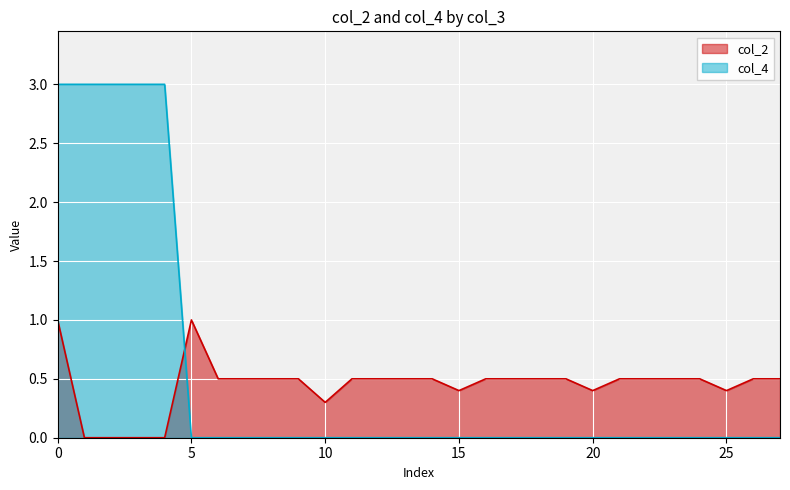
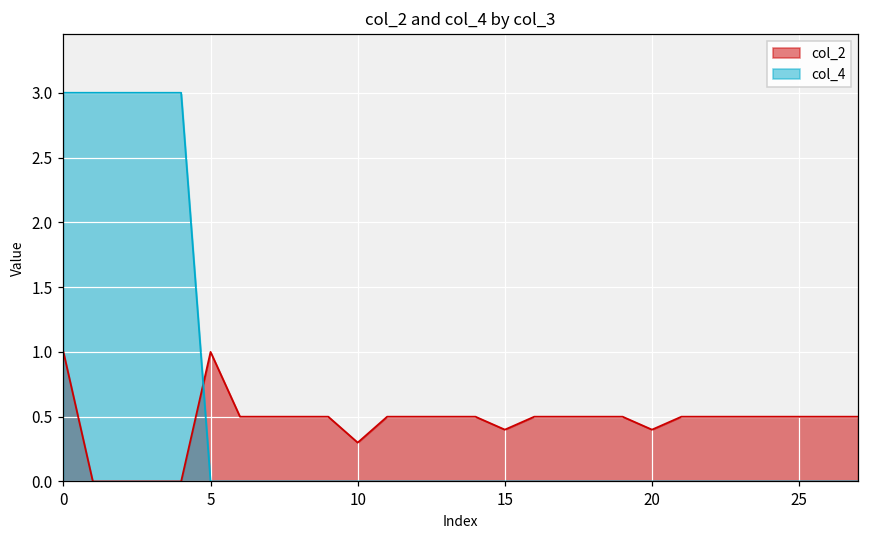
  {
    "col_2": {
      "0": 1.0,
      "5": 1.0,
      "10": 0.3,
      "15": 0.4,
      "20": 0.4,
-     "25": 0.4
+     "25": 0.5
    },
    "col_4": {
      "0": 3.0,
      "5": 0.0,
      "10": 0.0,
      "15": 0.0,
      "20": 0.0,
      "25": 0.0
    }
  }
